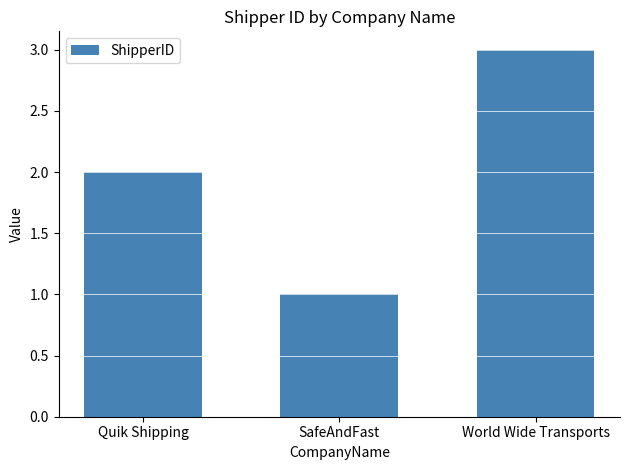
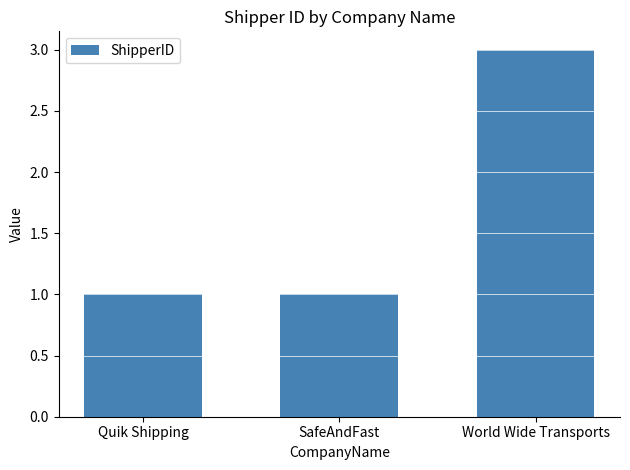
  {
-   "Quik Shipping": 2,
+   "Quik Shipping": 1,
    "SafeAndFast": 1,
    "World Wide Transports": 3
  }
